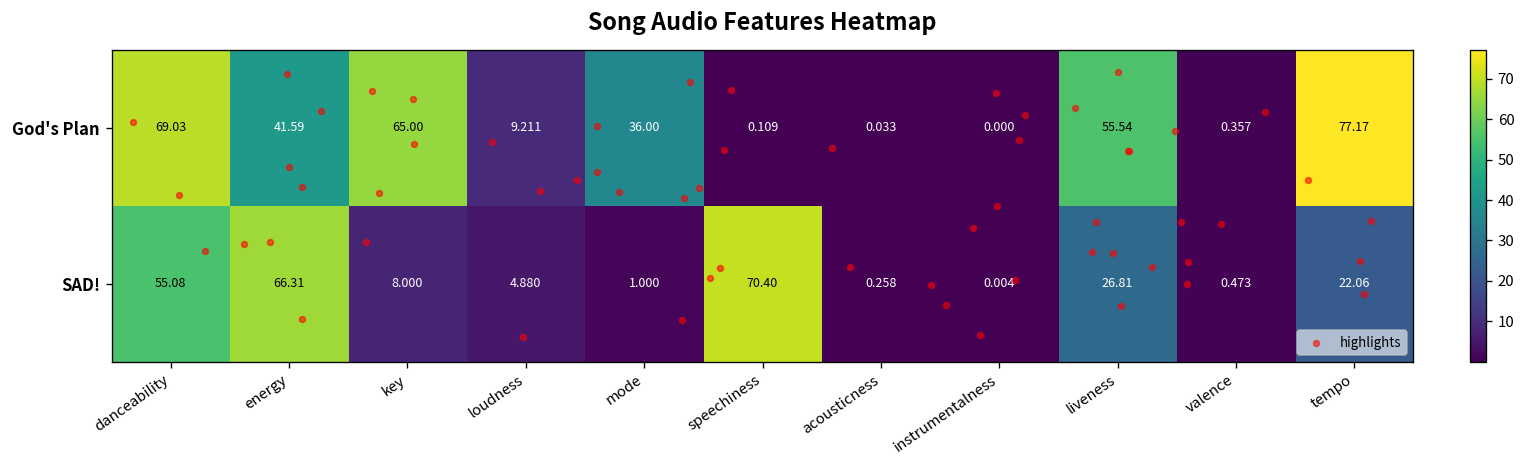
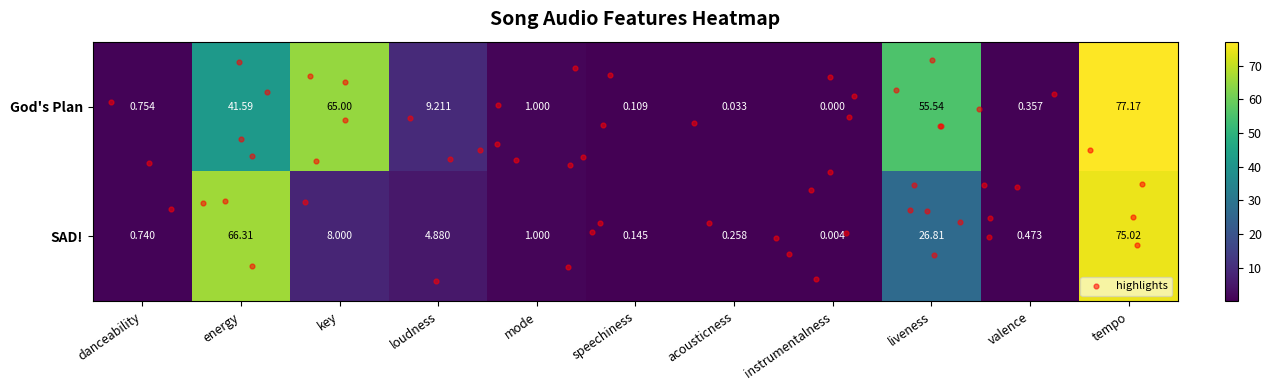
  {
    "God's Plan": {
-     "danceability": 69.03,
+     "danceability": 0.754,
      "energy": 41.59,
      "key": 65.00,
      "loudness": 9.211,
-     "mode": 36.00,
+     "mode": 1.000,
      "speechiness": 0.109,
      "acousticness": 0.033,
      "instrumentalness": 0.000,
      "liveness": 55.54,
      "valence": 0.357,
      "tempo": 77.17
    },
    "SAD!": {
-     "danceability": 55.08,
+     "danceability": 0.740,
      "energy": 66.31,
      "key": 8.000,
      "loudness": 4.880,
      "mode": 1.000,
-     "speechiness": 70.40,
+     "speechiness": 0.145,
      "acousticness": 0.258,
      "liveness": 26.81,
      "valence": 0.473,
-     "tempo": 22.06
+     "tempo": 75.02
    }
  }
